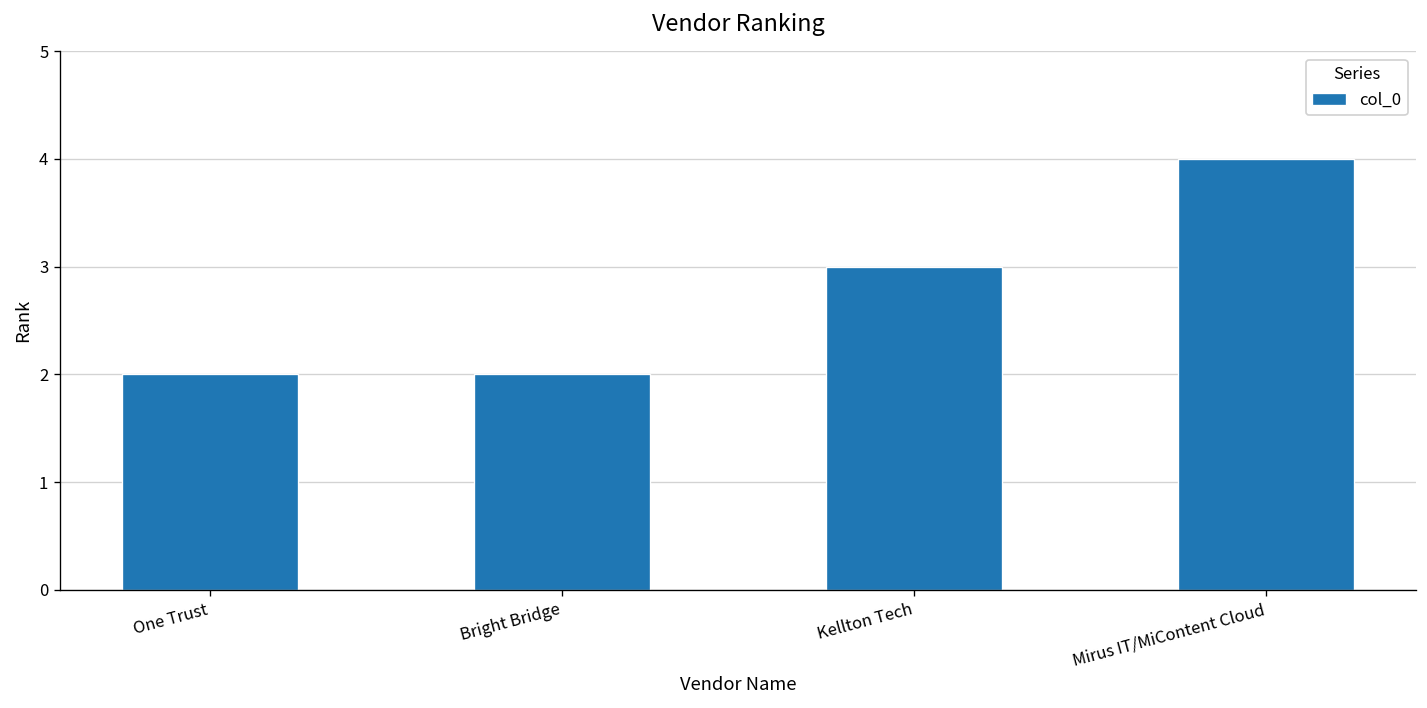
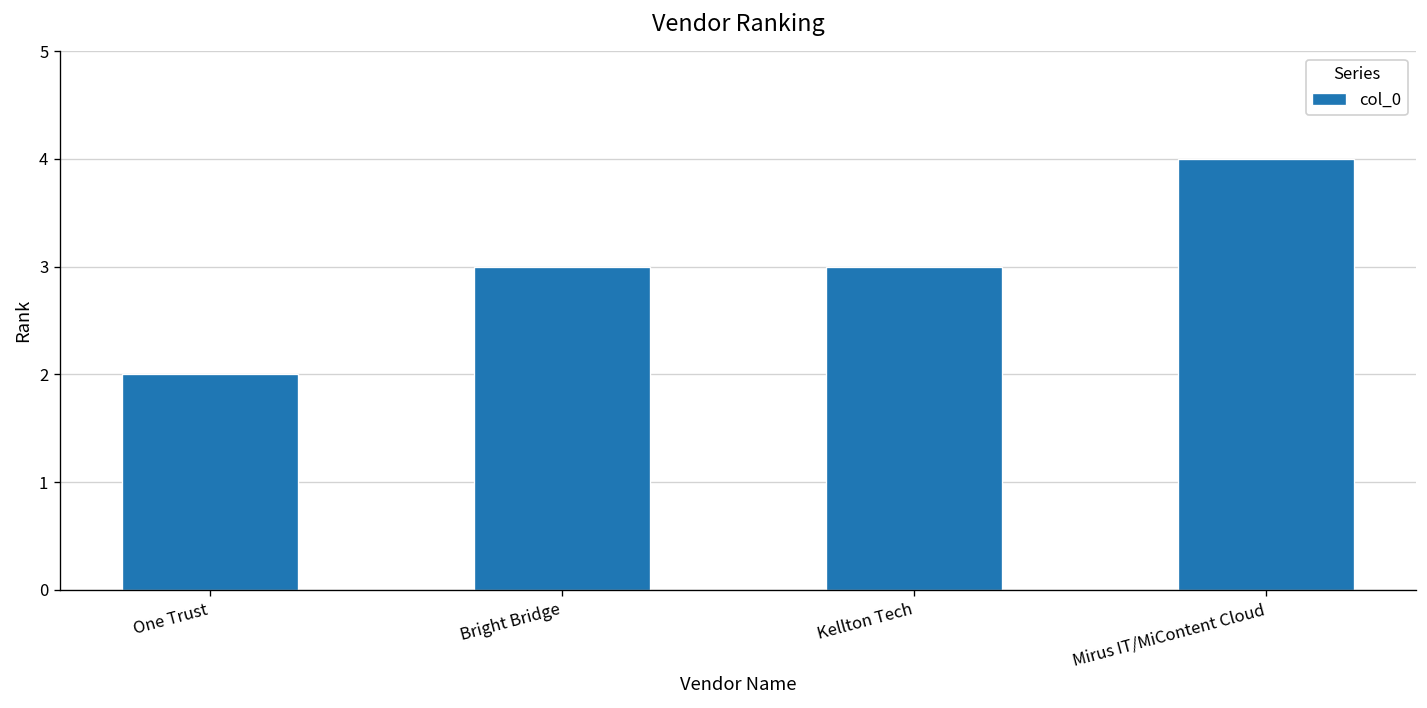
  {
    "One Trust": 2,
-   "Bright Bridge": 2,
+   "Bright Bridge": 3,
    "Kellton Tech": 3,
    "Mirus IT/MiContent Cloud": 4
  }
